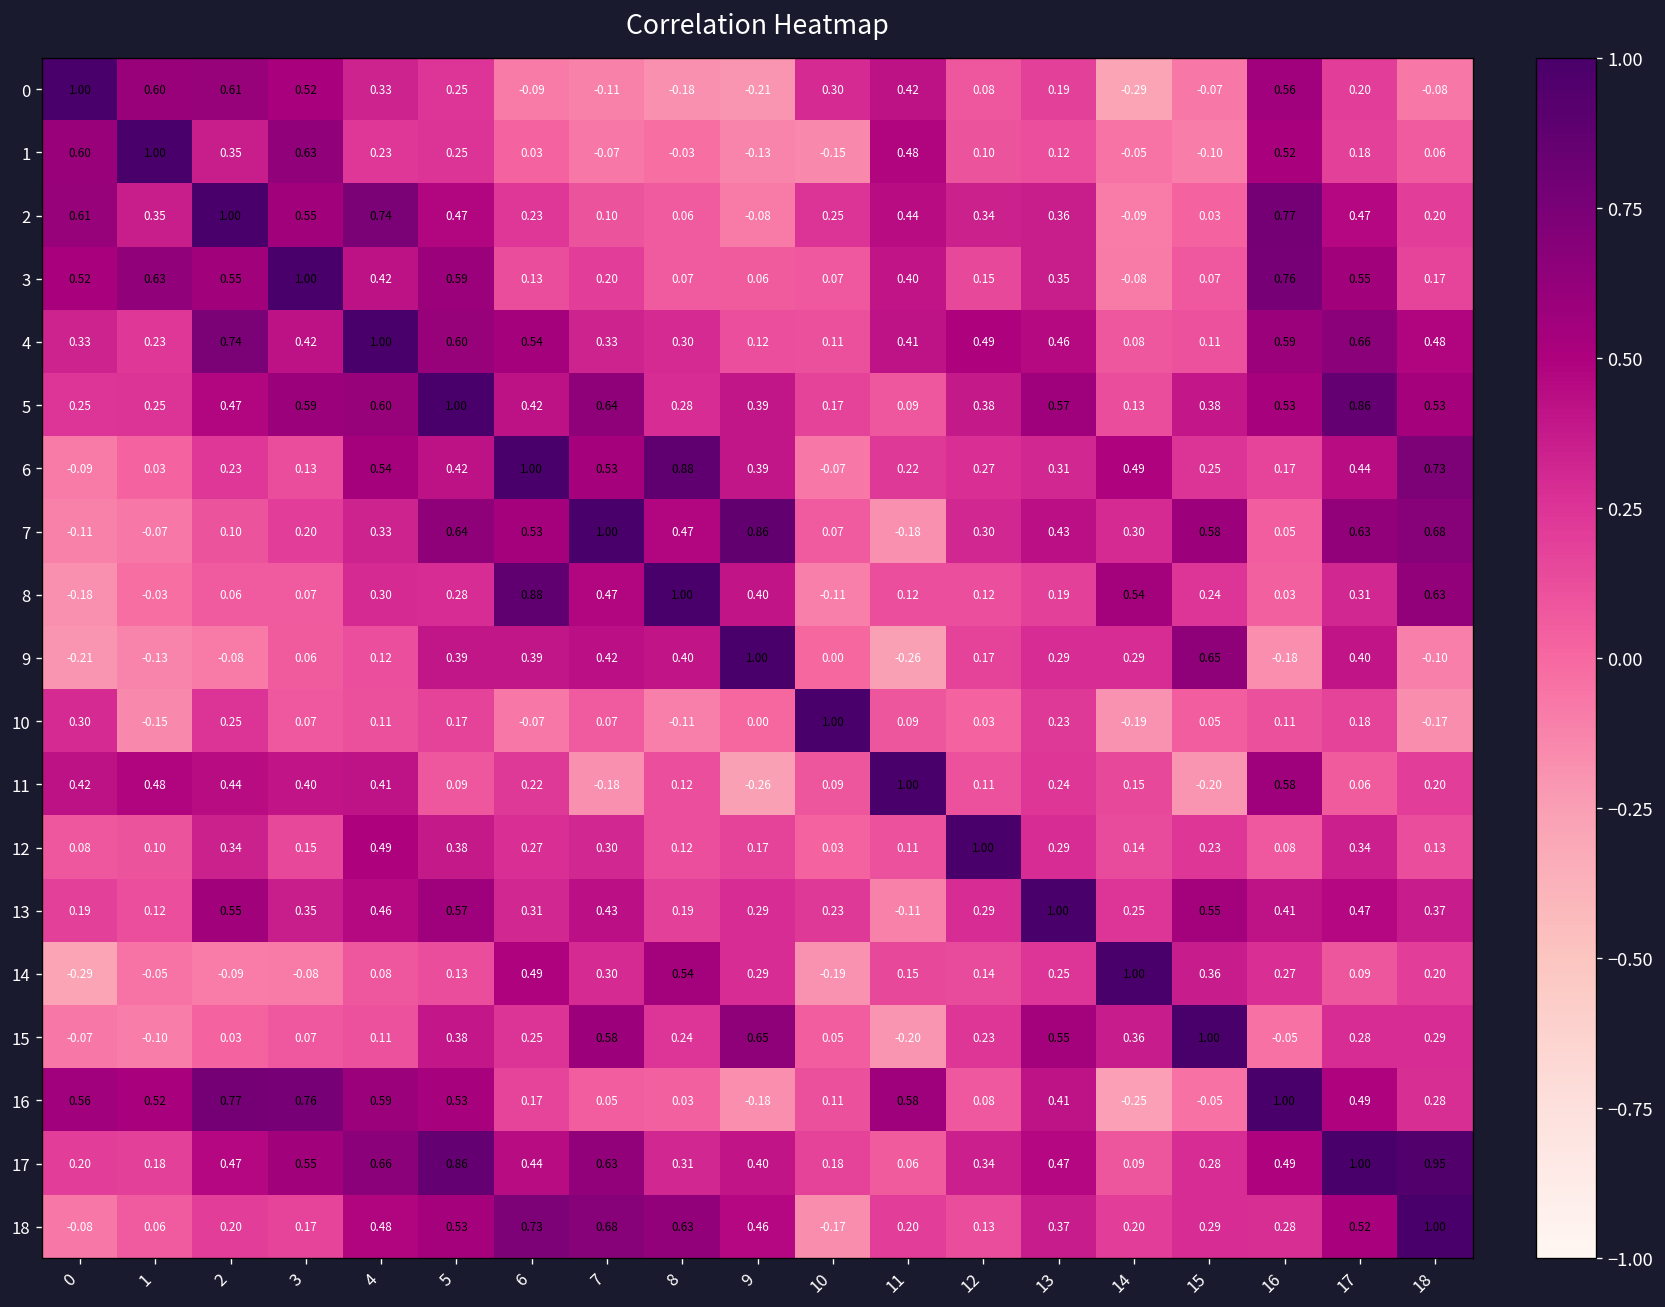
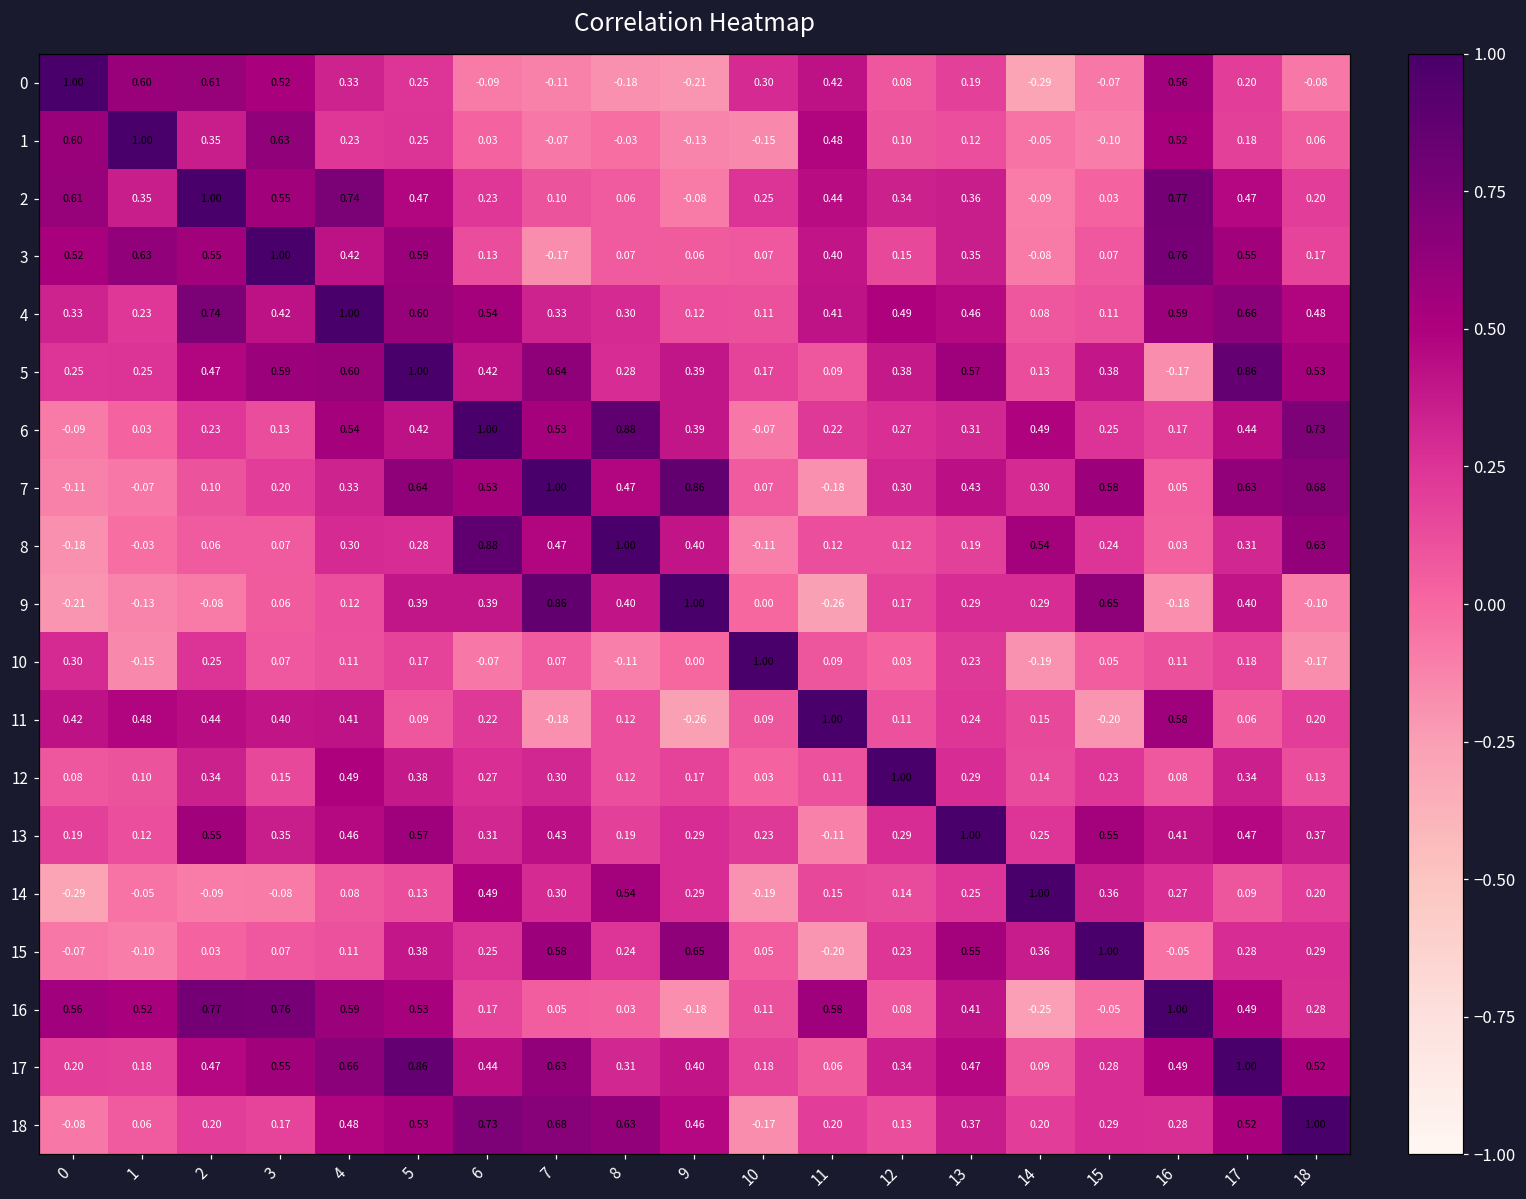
  {
    "3": {
      "0": 0.52,
      "1": 0.63,
      "2": 0.55,
      "3": 1.00,
      "4": 0.42,
      "5": 0.59,
      "6": 0.13,
-     "7": 0.20,
+     "7": -0.17,
      "8": 0.07,
      "9": 0.06,
      "10": 0.07,
      "11": 0.40,
      "12": 0.15,
      "13": 0.35,
      "14": -0.08,
      "15": 0.07,
      "16": 0.76,
      "17": 0.55,
      "18": 0.17
    },
    "5": {
      "0": 0.25,
      "1": 0.25,
      "2": 0.47,
      "3": 0.59,
      "4": 0.60,
      "5": 1.00,
      "6": 0.42,
      "7": 0.64,
      "8": 0.28,
      "9": 0.39,
      "10": 0.17,
      "11": 0.09,
      "12": 0.38,
      "13": 0.57,
      "14": 0.13,
      "15": 0.38,
-     "16": 0.53,
+     "16": -0.17,
      "17": 0.86,
      "18": 0.53
    },
    "9": {
      "0": -0.21,
      "1": -0.13,
      "2": -0.08,
      "3": 0.06,
      "4": 0.12,
      "5": 0.39,
      "6": 0.39,
-     "7": 0.42,
+     "7": 0.86,
      "8": 0.40,
      "9": 1.00,
      "10": 0.00,
      "11": -0.26,
      "12": 0.17,
      "13": 0.29,
      "14": 0.29,
      "15": 0.65,
      "16": -0.18,
      "17": 0.40,
      "18": -0.10
    },
    "17": {
      "0": 0.20,
      "1": 0.18,
      "2": 0.47,
      "3": 0.55,
      "4": 0.66,
      "5": 0.86,
      "6": 0.44,
      "7": 0.63,
      "8": 0.31,
      "9": 0.40,
      "10": 0.18,
      "11": 0.06,
      "12": 0.34,
      "13": 0.47,
      "14": 0.09,
      "15": 0.28,
      "16": 0.49,
      "17": 1.00,
-     "18": 0.95
+     "18": 0.52
    }
  }
